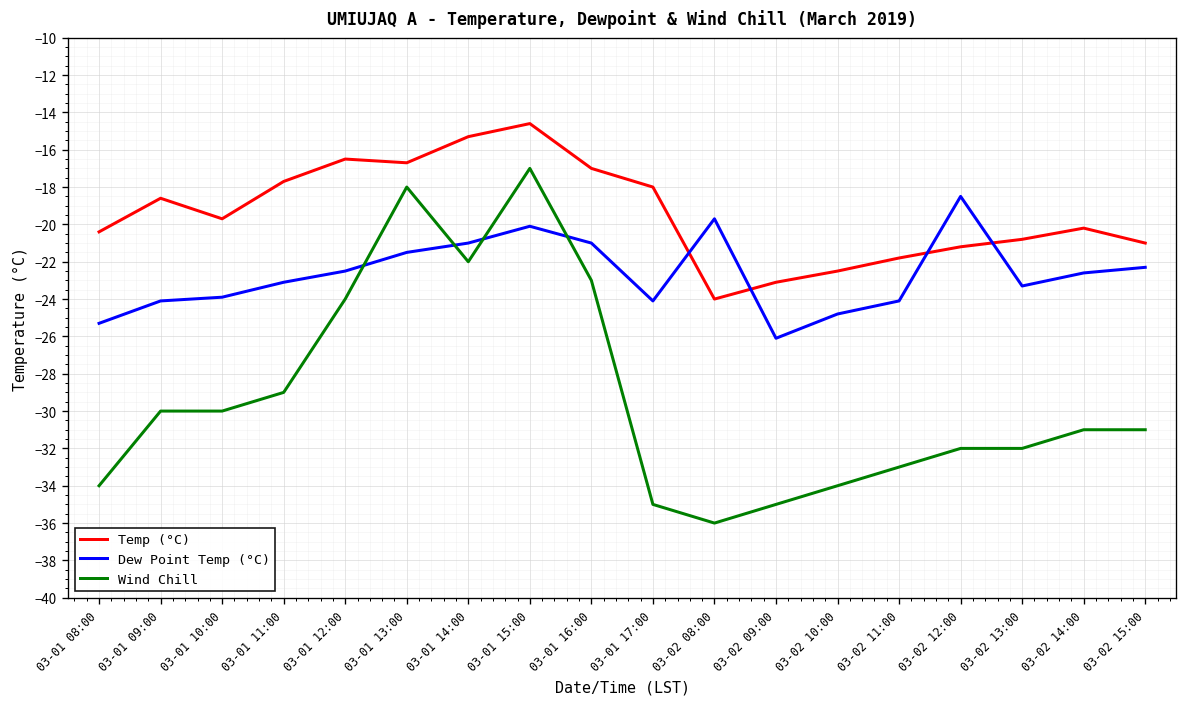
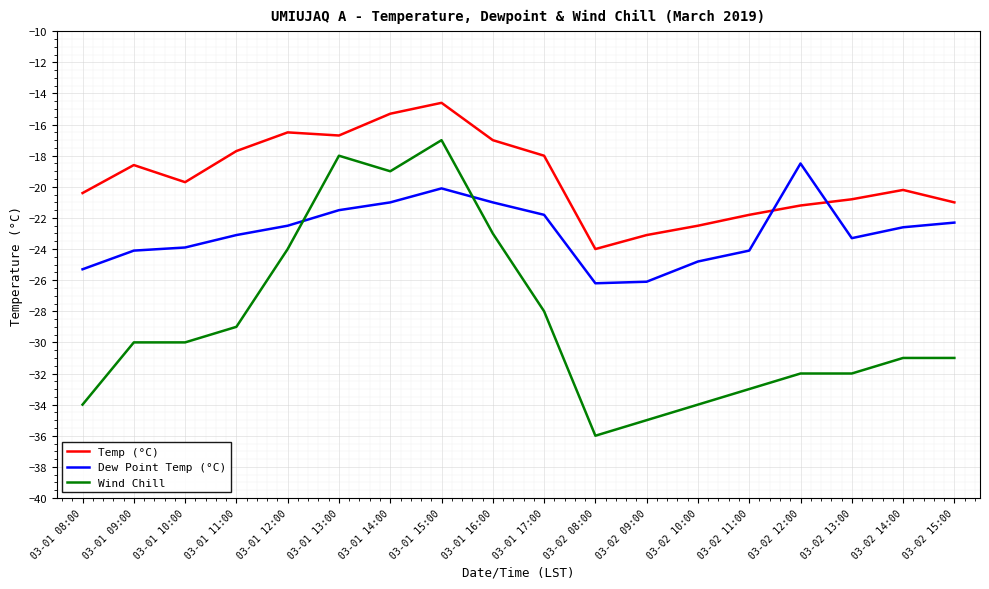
  {
    "Temp (°C)": {
      "03-01 08:00": -20.4,
      "03-01 09:00": -18.6,
      "03-01 10:00": -19.7,
      "03-01 11:00": -17.7,
      "03-01 12:00": -16.5,
      "03-01 13:00": -16.7,
      "03-01 14:00": -15.3,
      "03-01 15:00": -14.6,
      "03-01 16:00": -17.0,
      "03-01 17:00": -18.0,
      "03-02 08:00": -24.0,
      "03-02 09:00": -23.1,
      "03-02 10:00": -22.5,
      "03-02 11:00": -21.8,
      "03-02 12:00": -21.2,
      "03-02 13:00": -20.8,
      "03-02 14:00": -20.2,
      "03-02 15:00": -21.0
    },
    "Dew Point Temp (°C)": {
      "03-01 08:00": -25.3,
      "03-01 09:00": -24.1,
      "03-01 10:00": -23.9,
      "03-01 11:00": -23.1,
      "03-01 12:00": -22.5,
      "03-01 13:00": -21.5,
      "03-01 14:00": -21.0,
      "03-01 15:00": -20.1,
      "03-01 16:00": -21.0,
-     "03-01 17:00": -24.1,
-     "03-02 08:00": -19.7,
+     "03-01 17:00": -21.8,
+     "03-02 08:00": -26.2,
      "03-02 09:00": -26.1,
      "03-02 10:00": -24.8,
      "03-02 11:00": -24.1,
      "03-02 12:00": -18.5,
      "03-02 13:00": -23.3,
      "03-02 14:00": -22.6,
      "03-02 15:00": -22.3
    },
    "Wind Chill": {
      "03-01 08:00": -34,
      "03-01 09:00": -30,
      "03-01 10:00": -30,
      "03-01 11:00": -29,
      "03-01 12:00": -24,
      "03-01 13:00": -18,
-     "03-01 14:00": -22,
+     "03-01 14:00": -19,
      "03-01 15:00": -17,
      "03-01 16:00": -23,
-     "03-01 17:00": -35,
+     "03-01 17:00": -28,
      "03-02 08:00": -36,
      "03-02 09:00": -35,
      "03-02 10:00": -34,
      "03-02 11:00": -33,
      "03-02 12:00": -32,
      "03-02 13:00": -32,
      "03-02 14:00": -31,
      "03-02 15:00": -31
    }
  }
